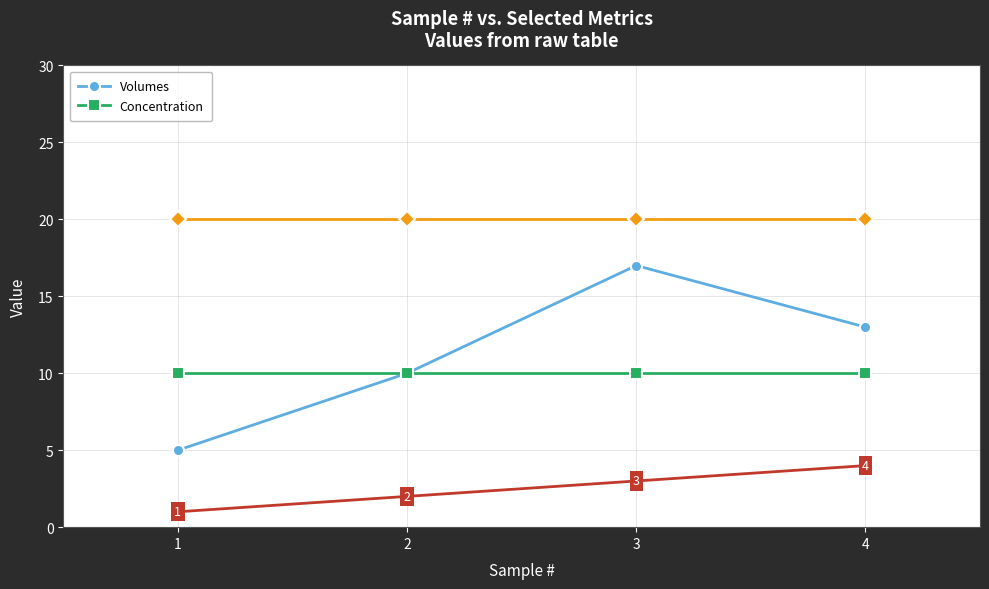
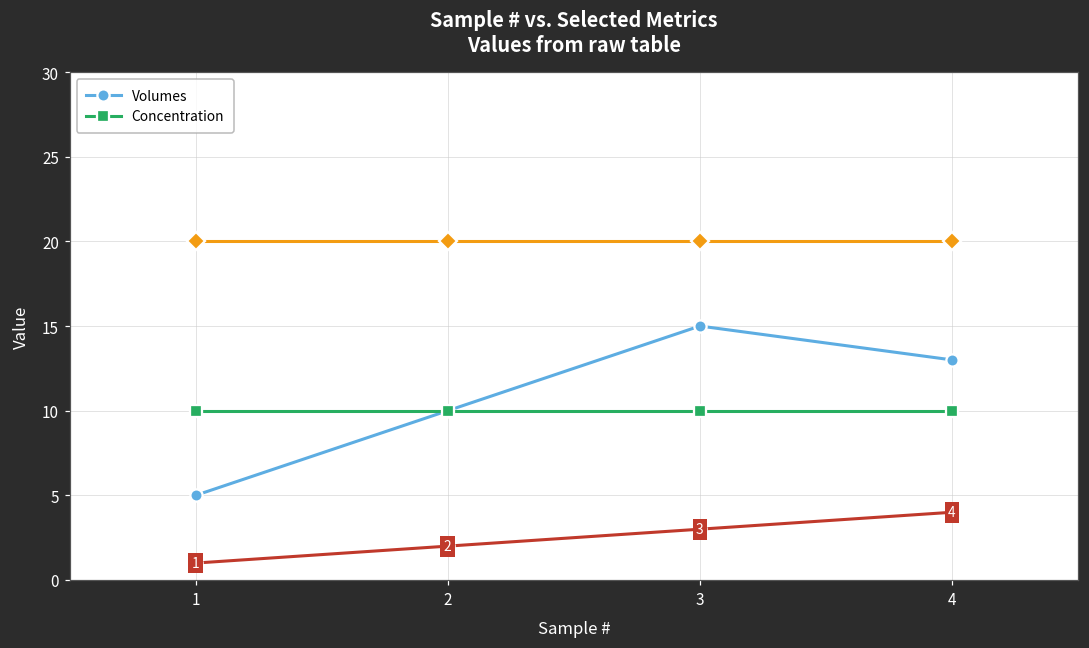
  {
    "Volumes": {
      "1": 5,
-     "3": 17,
+     "3": 15,
      "4": 13
    },
    "Concentration": {
      "1": 10,
      "3": 10,
      "4": 10
    }
  }
